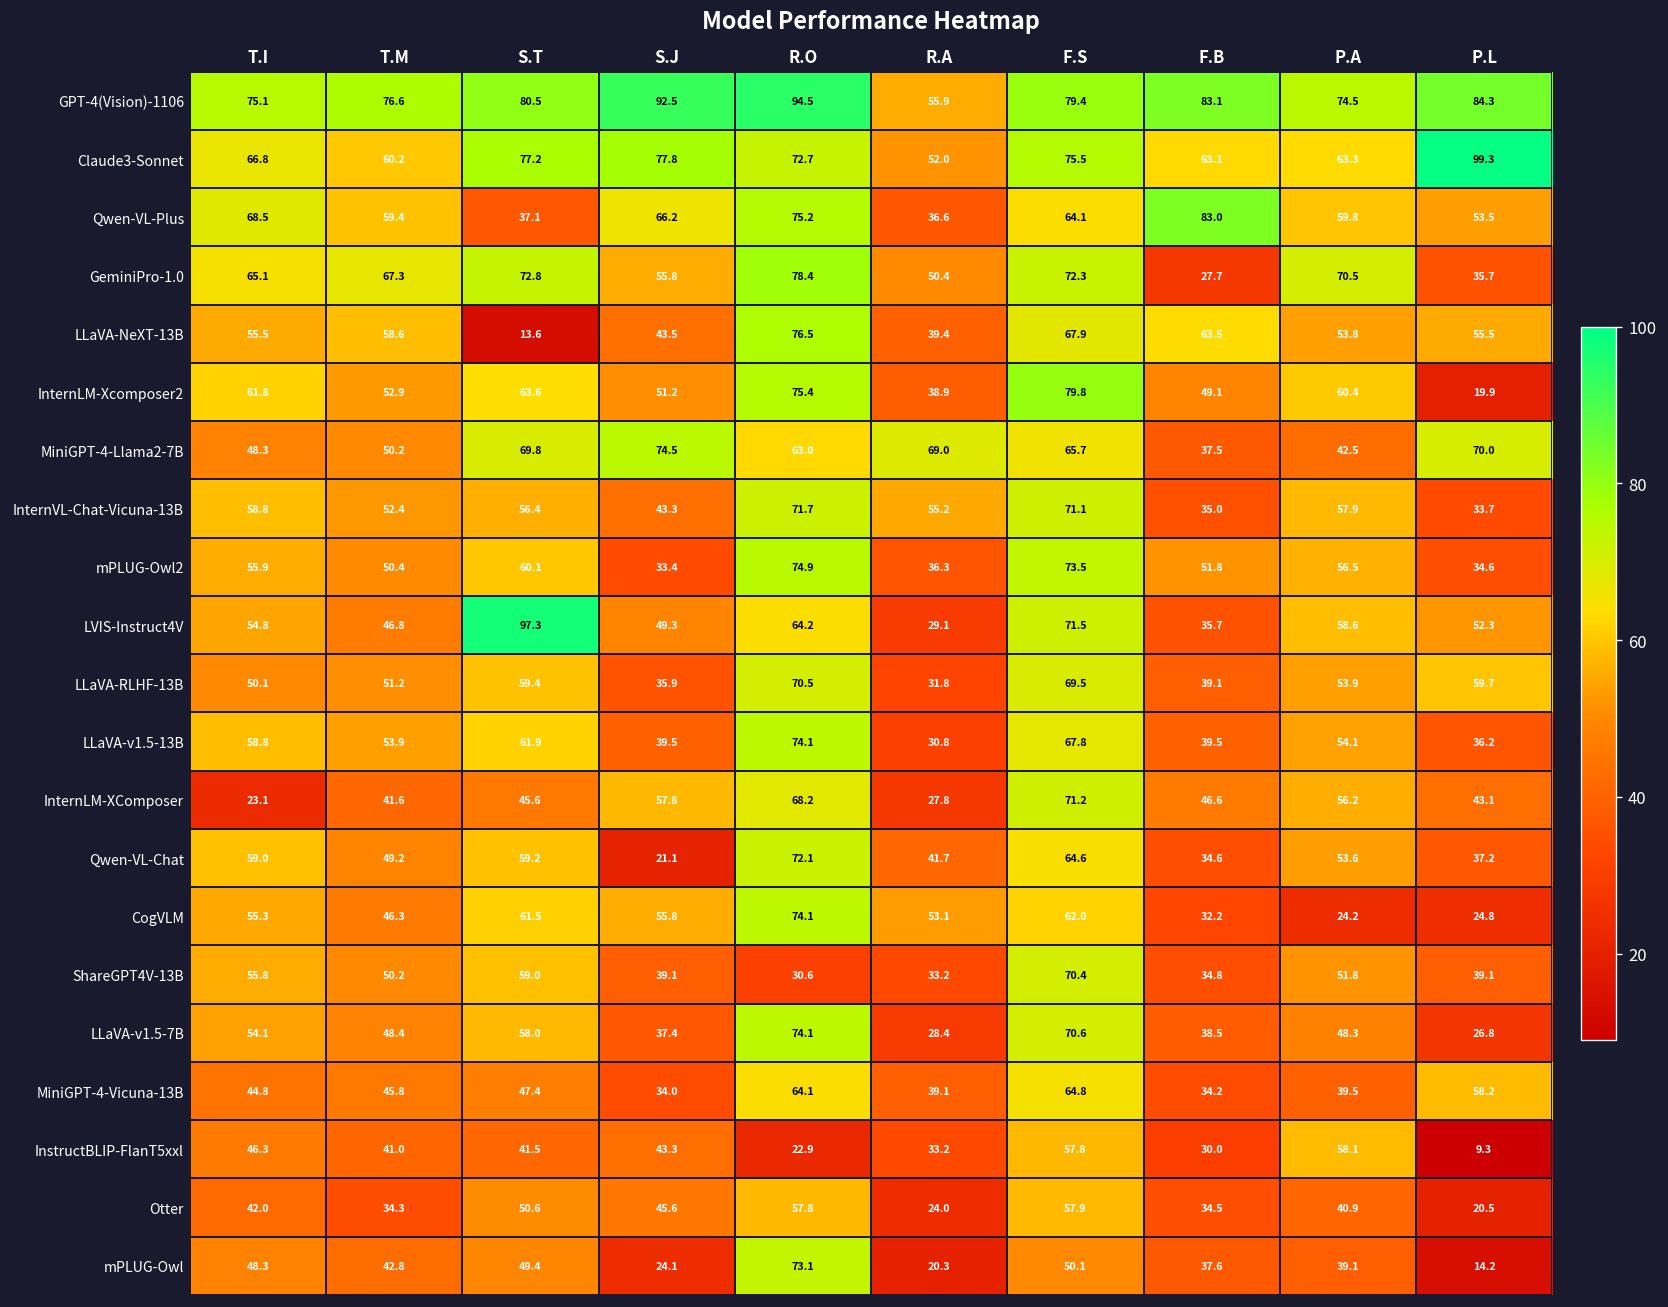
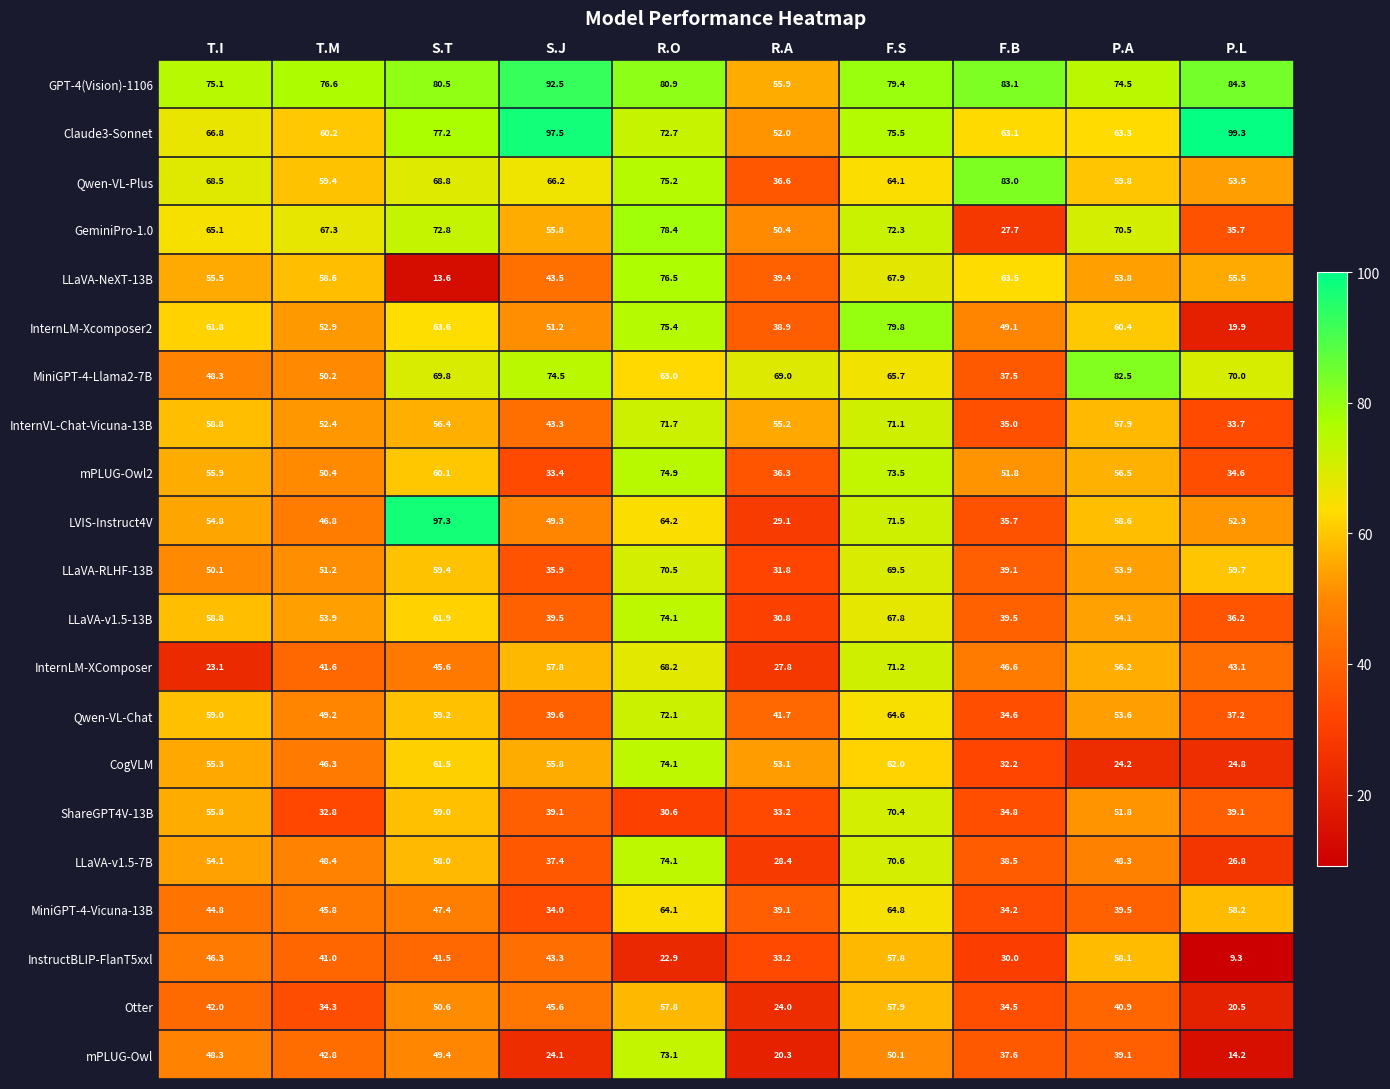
  {
    "GPT-4(Vision)-1106": {
      "T.I": 75.1,
      "T.M": 76.6,
      "S.T": 80.5,
      "S.J": 92.5,
-     "R.O": 94.5,
+     "R.O": 80.9,
      "R.A": 55.9,
      "F.S": 79.4,
      "F.B": 83.1,
      "P.A": 74.5,
      "P.L": 84.3
    },
    "Claude3-Sonnet": {
      "T.I": 66.8,
      "T.M": 60.2,
      "S.T": 77.2,
-     "S.J": 77.8,
+     "S.J": 97.5,
      "R.O": 72.7,
      "R.A": 52.0,
      "F.S": 75.5,
      "F.B": 63.1,
      "P.A": 63.3,
      "P.L": 99.3
    },
    "Qwen-VL-Plus": {
      "T.I": 68.5,
      "T.M": 59.4,
-     "S.T": 37.1,
+     "S.T": 68.8,
      "S.J": 66.2,
      "R.O": 75.2,
      "R.A": 36.6,
      "F.S": 64.1,
      "F.B": 83.0,
      "P.A": 59.8,
      "P.L": 53.5
    },
    "MiniGPT-4-Llama2-7B": {
      "T.I": 48.3,
      "T.M": 50.2,
      "S.T": 69.8,
      "S.J": 74.5,
      "R.O": 63.0,
      "R.A": 69.0,
      "F.S": 65.7,
      "F.B": 37.5,
-     "P.A": 42.5,
+     "P.A": 82.5,
      "P.L": 70.0
    },
    "Qwen-VL-Chat": {
      "T.I": 59.0,
      "T.M": 49.2,
      "S.T": 59.2,
-     "S.J": 21.1,
+     "S.J": 39.6,
      "R.O": 72.1,
      "R.A": 41.7,
      "F.S": 64.6,
      "F.B": 34.6,
      "P.A": 53.6,
      "P.L": 37.2
    },
    "ShareGPT4V-13B": {
      "T.I": 55.8,
-     "T.M": 50.2,
+     "T.M": 32.8,
      "S.T": 59.0,
      "S.J": 39.1,
      "R.O": 30.6,
      "R.A": 33.2,
      "F.S": 70.4,
      "F.B": 34.8,
      "P.A": 51.8,
      "P.L": 39.1
    }
  }
